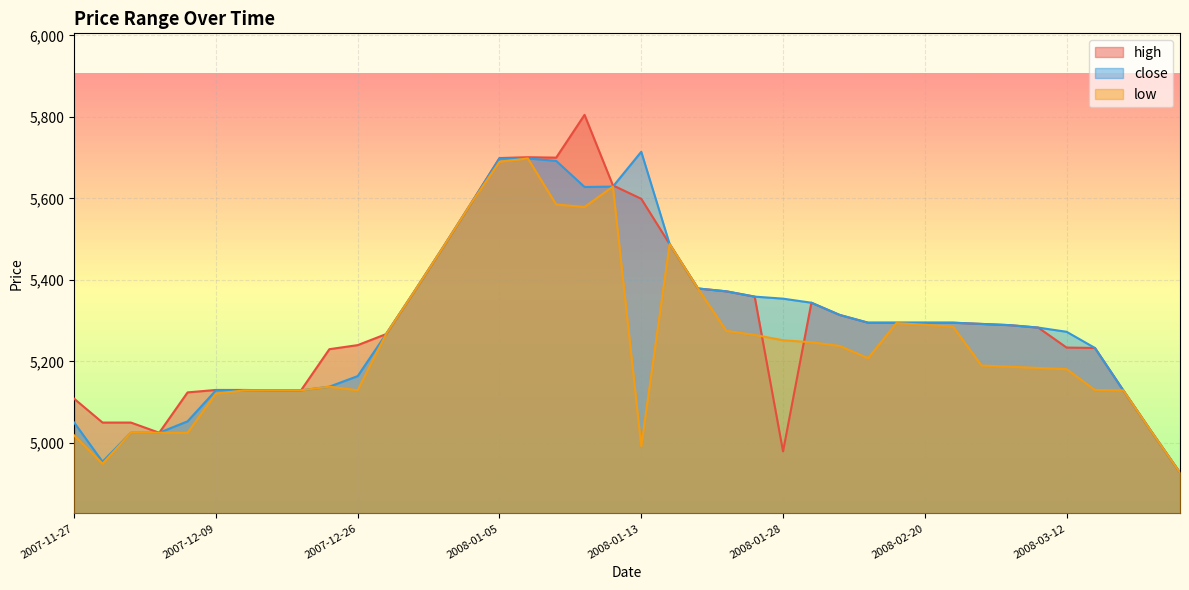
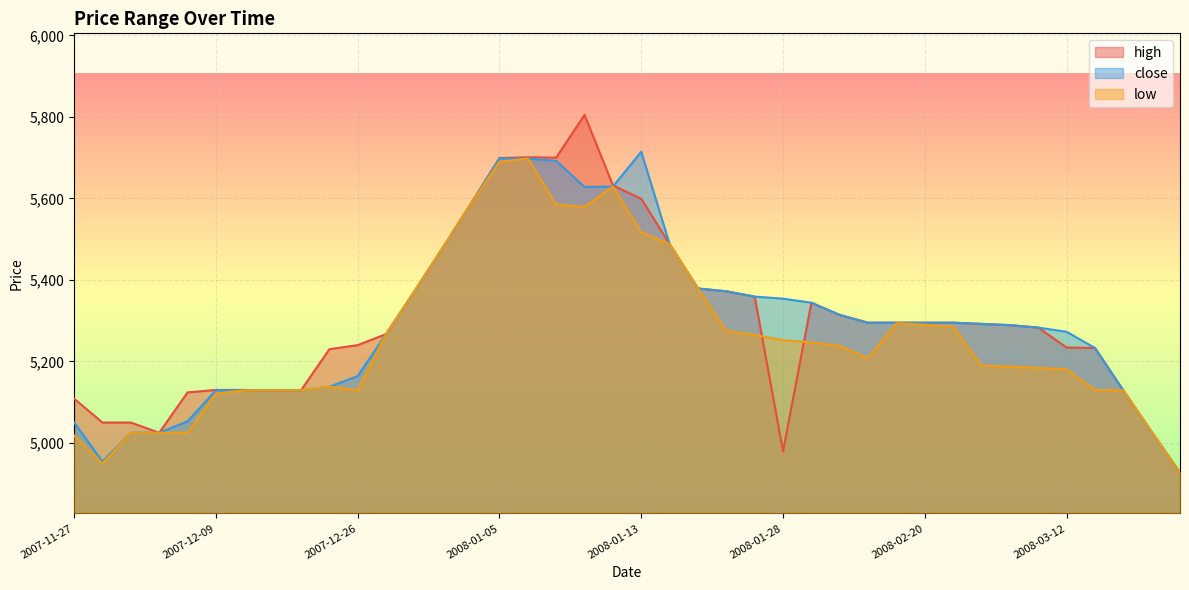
  {
    "high": {
      "2007-11-27": "5,110",
      "2007-12-26": "5,240",
      "2008-01-13": "5,600",
      "2008-01-28": "4,980",
      "2008-03-12": "5,230"
    },
    "close": {
      "2007-11-27": "5,050",
      "2007-12-26": "5,160",
      "2008-01-13": "5,710",
      "2008-01-28": "5,350",
      "2008-03-12": "5,270"
    },
    "low": {
      "2007-11-27": "5,020",
      "2007-12-09": "5,120",
      "2007-12-26": "5,130",
      "2008-01-05": "5,690",
-     "2008-01-13": "4,990",
+     "2008-01-13": "5,520",
      "2008-01-28": "5,250",
      "2008-03-12": "5,180"
    }
  }
